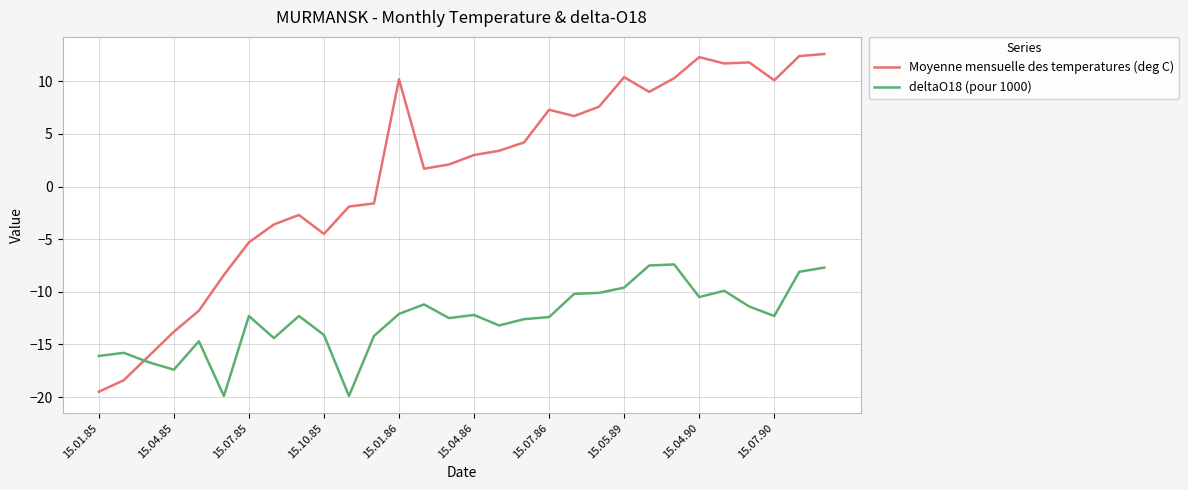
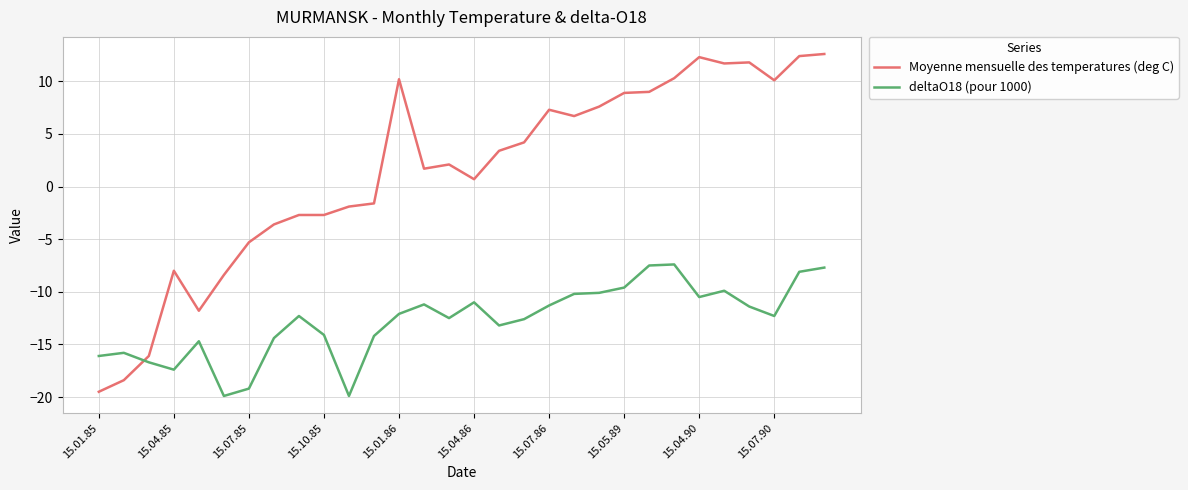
  {
    "Moyenne mensuelle des temperatures (deg C)": {
      "15.01.85": -19.5,
-     "15.04.85": -13.8,
+     "15.04.85": -8.0,
      "15.07.85": -5.3,
-     "15.10.85": -4.5,
+     "15.10.85": -2.7,
      "15.01.86": 10.2,
-     "15.04.86": 3.0,
+     "15.04.86": 0.7,
      "15.07.86": 7.3,
-     "15.05.89": 10.4,
+     "15.05.89": 8.9,
      "15.04.90": 12.3,
      "15.07.90": 10.1
    },
    "deltaO18 (pour 1000)": {
      "15.01.85": -16.1,
      "15.04.85": -17.4,
-     "15.07.85": -12.3,
+     "15.07.85": -19.2,
      "15.10.85": -14.1,
      "15.01.86": -12.1,
-     "15.04.86": -12.2,
-     "15.07.86": -12.4,
+     "15.04.86": -11.0,
+     "15.07.86": -11.3,
      "15.05.89": -9.6,
      "15.04.90": -10.5,
      "15.07.90": -12.3
    }
  }
